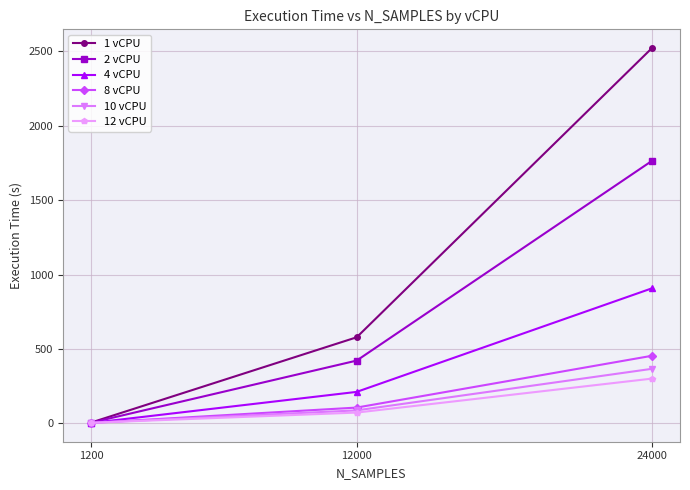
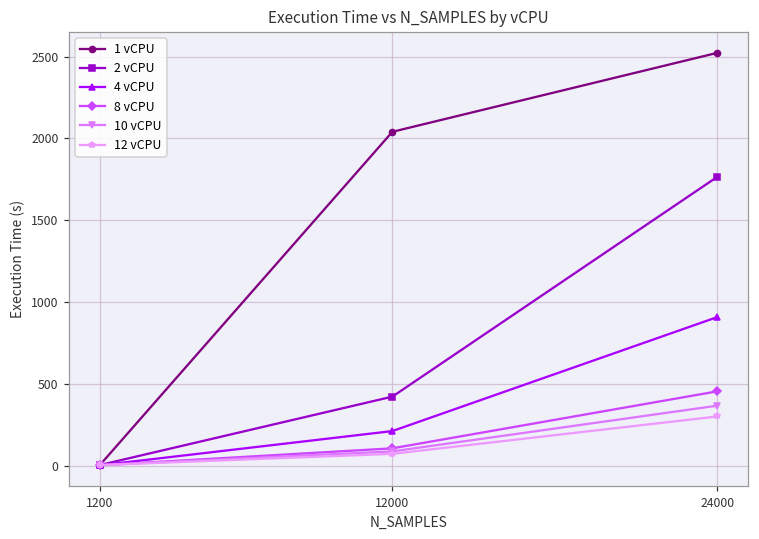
  {
    "1 vCPU": {
-     "12000": 580,
+     "12000": 2040,
      "24000": 2520
    }
  }
